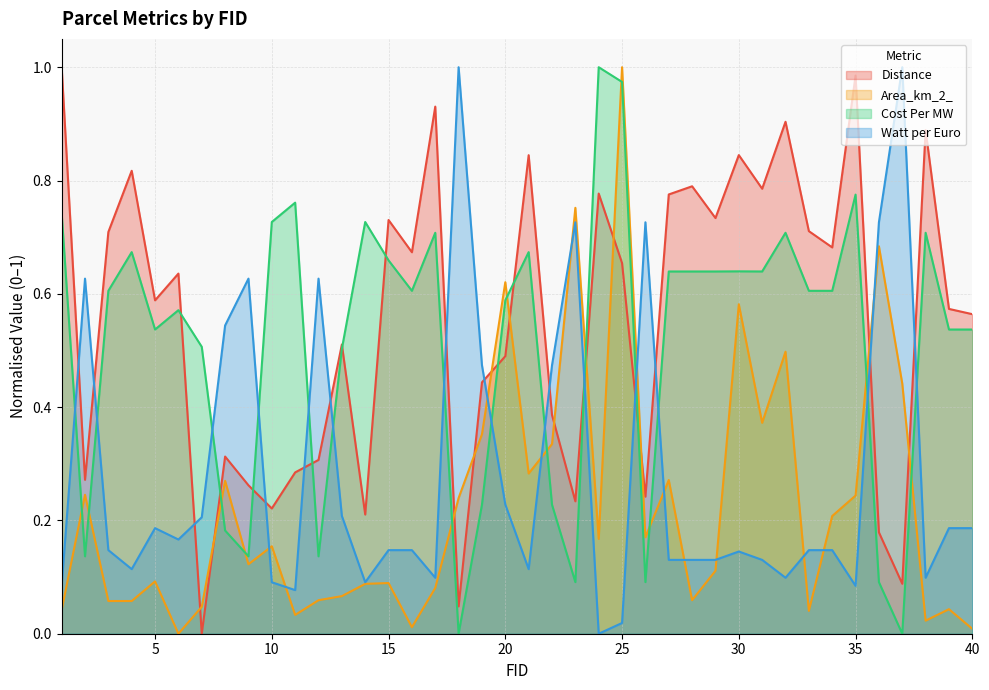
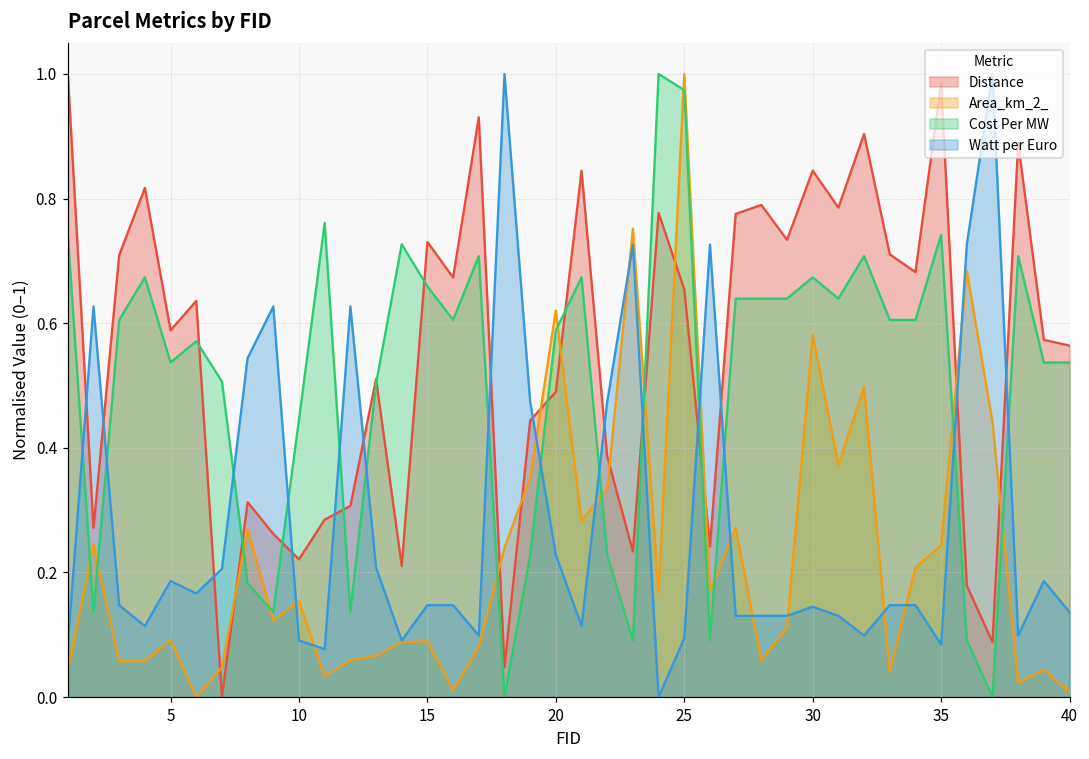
  {
    "Cost Per MW": {
      "5": 0.54,
-     "10": 0.73,
+     "10": 0.45,
      "15": 0.66,
      "20": 0.59,
      "25": 0.97,
-     "30": 0.64,
-     "35": 0.78,
+     "30": 0.67,
+     "35": 0.74,
      "40": 0.54
    },
    "Watt per Euro": {
      "5": 0.19,
      "10": 0.09,
      "15": 0.15,
      "20": 0.23,
-     "25": 0.02,
+     "25": 0.09,
      "30": 0.15,
      "35": 0.08,
-     "40": 0.19
+     "40": 0.14
    }
  }
